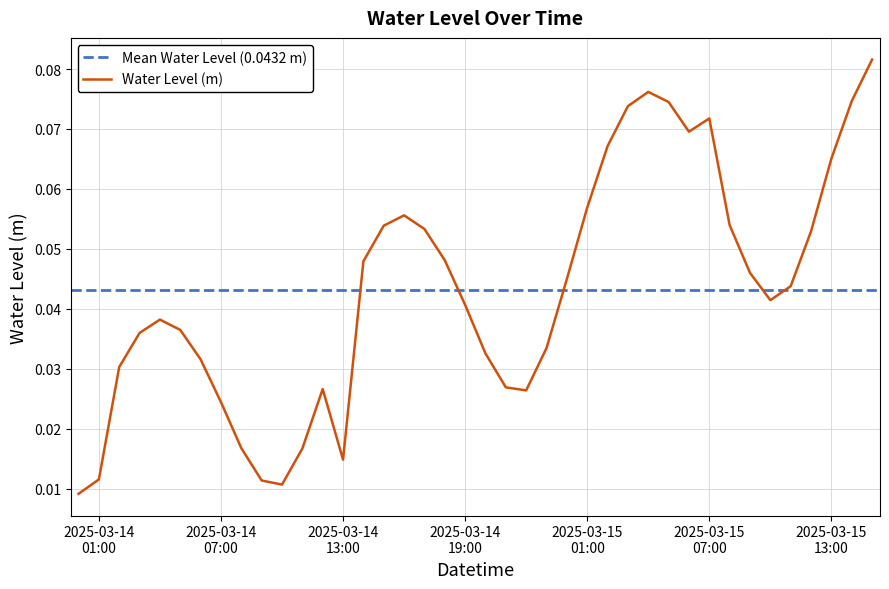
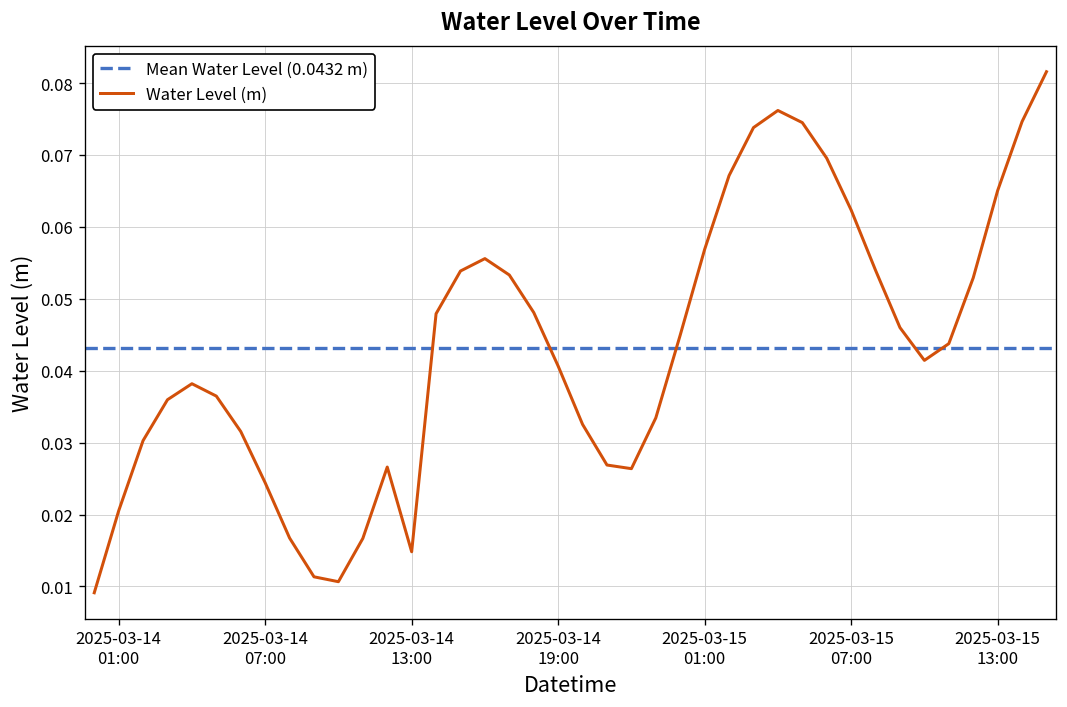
  {
-   "2025-03-14 01:00": 0.012,
+   "2025-03-14 01:00": 0.021,
    "2025-03-14 07:00": 0.024,
    "2025-03-14 13:00": 0.015,
    "2025-03-14 19:00": 0.041,
    "2025-03-15 01:00": 0.057,
-   "2025-03-15 07:00": 0.072,
+   "2025-03-15 07:00": 0.062,
    "2025-03-15 13:00": 0.065
  }
